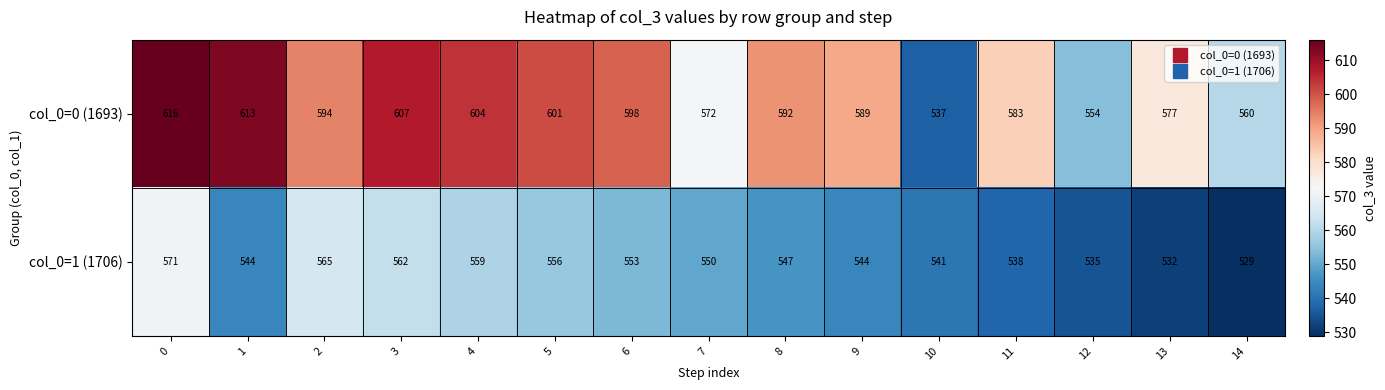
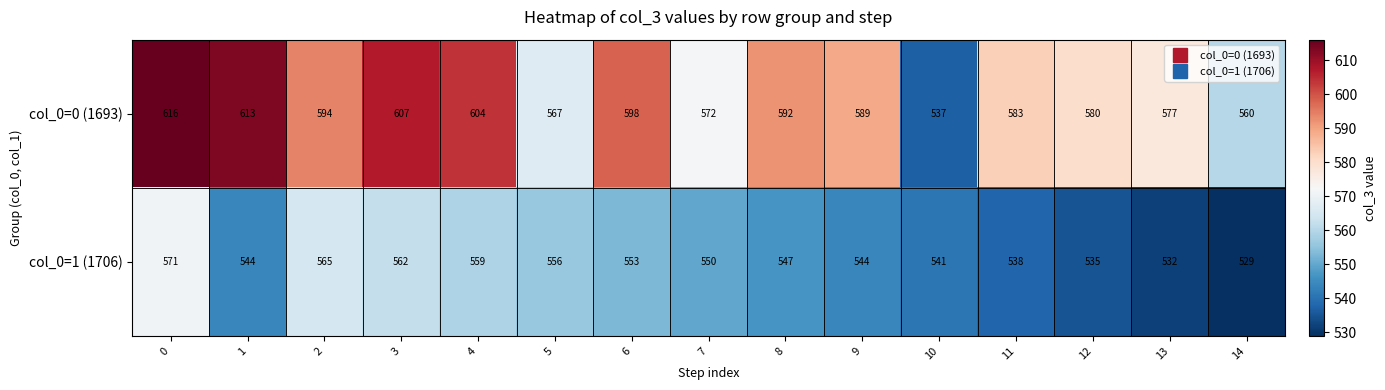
  {
    "col_0=0 (1693)": {
      "0": 616,
      "1": 613,
      "2": 594,
      "3": 607,
      "4": 604,
-     "5": 601,
+     "5": 567,
      "6": 598,
      "7": 572,
      "8": 592,
      "9": 589,
      "10": 537,
      "11": 583,
-     "12": 554,
+     "12": 580,
      "13": 577,
      "14": 560
    },
    "col_0=1 (1706)": {
      "0": 571,
      "1": 544,
      "2": 565,
      "3": 562,
      "4": 559,
      "5": 556,
      "6": 553,
      "7": 550,
      "8": 547,
      "9": 544,
      "10": 541,
      "11": 538,
      "12": 535,
      "13": 532,
      "14": 529
    }
  }
